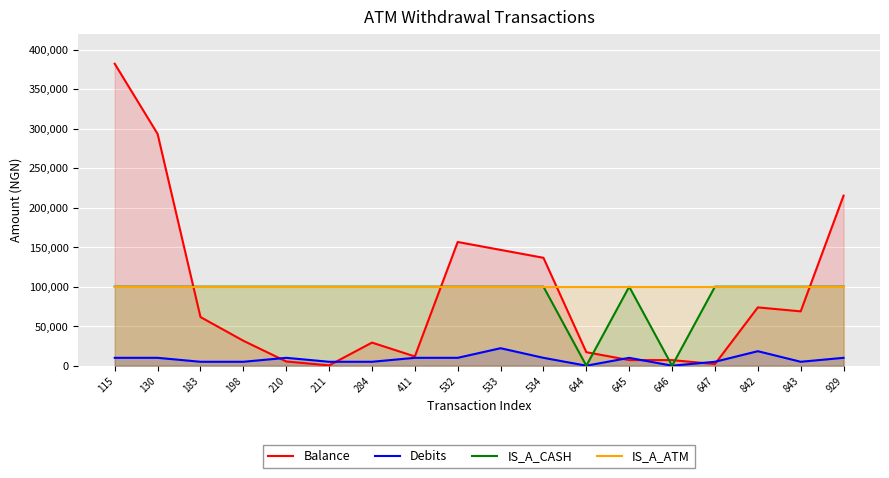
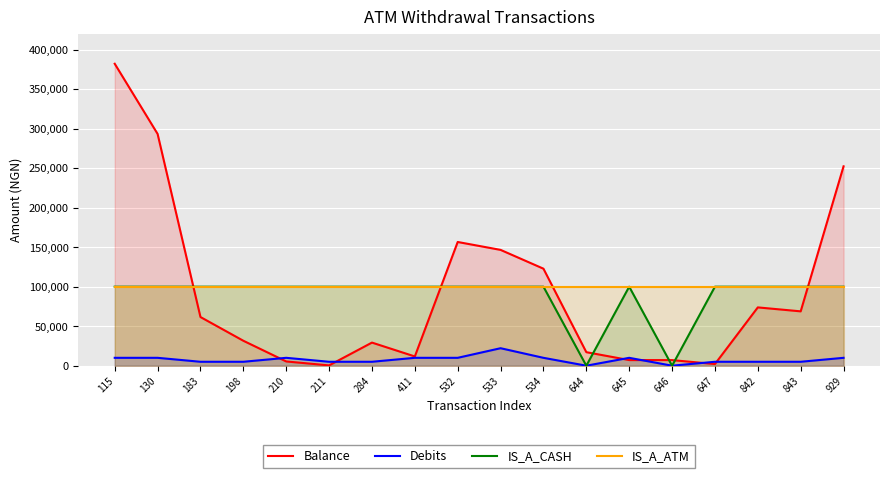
  {
    "Balance": {
      "115": "380,000",
      "130": "290,000",
      "183": "60,000",
      "198": "30,000",
      "210": "10,000",
      "211": "0",
      "284": "30,000",
      "532": "160,000",
      "533": "150,000",
-     "534": "140,000",
+     "534": "120,000",
      "644": "20,000",
      "646": "10,000",
      "842": "70,000",
      "843": "70,000",
-     "929": "220,000"
+     "929": "250,000"
    },
    "Debits": {
      "115": "10,000",
      "130": "10,000",
      "183": "10,000",
      "198": "10,000",
      "210": "10,000",
      "211": "10,000",
      "284": "10,000",
      "532": "10,000",
      "533": "20,000",
      "534": "10,000",
-     "842": "20,000",
+     "842": "10,000",
      "843": "10,000",
      "929": "10,000"
    },
    "IS_A_ATM": {
      "644": "100,000",
      "646": "100,000"
    }
  }
